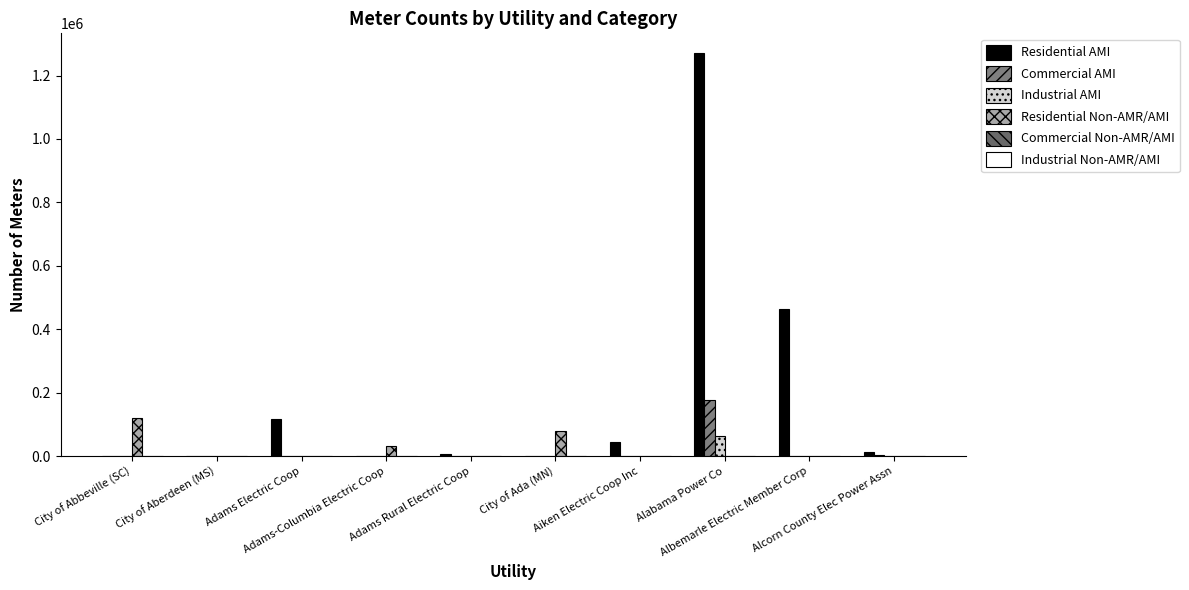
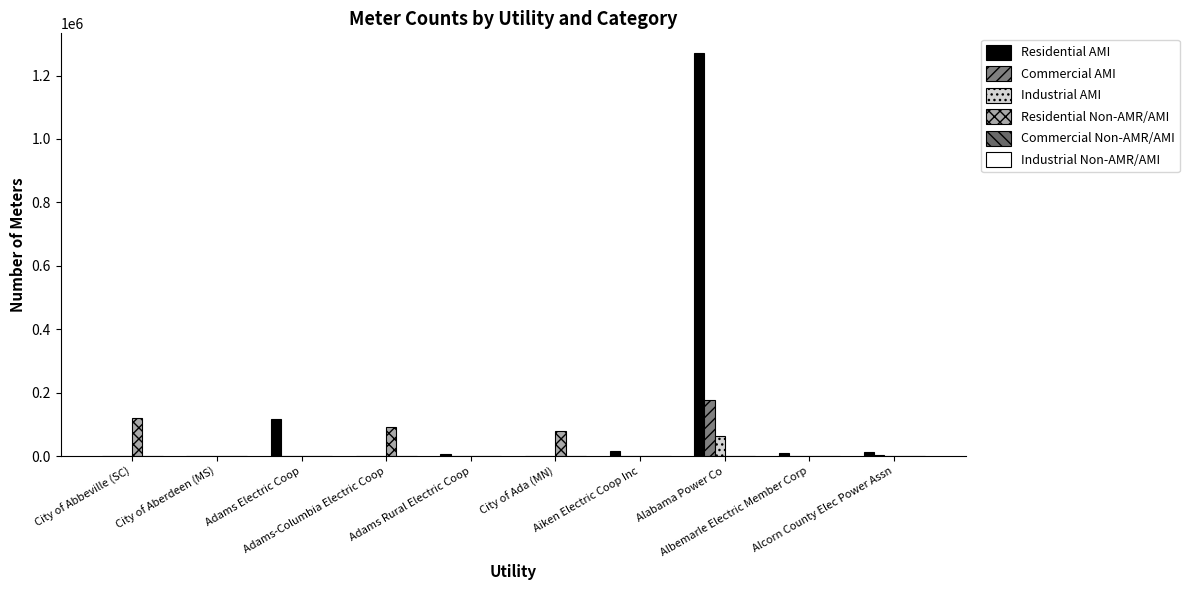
  {
    "Residential AMI": {
      "City of Abbeville (SC)": 0,
      "City of Aberdeen (MS)": 0,
      "Adams Electric Coop": 120000,
      "Adams-Columbia Electric Coop": 0,
      "City of Ada (MN)": 0,
-     "Aiken Electric Coop Inc": 50000,
+     "Aiken Electric Coop Inc": 20000,
      "Alabama Power Co": 1270000,
-     "Albemarle Electric Member Corp": 470000,
+     "Albemarle Electric Member Corp": 10000,
      "Alcorn County Elec Power Assn": 10000
    },
    "Industrial AMI": {
      "City of Abbeville (SC)": 0,
      "Adams Electric Coop": 0,
      "Adams-Columbia Electric Coop": 0,
      "Adams Rural Electric Coop": 0,
      "City of Ada (MN)": 0,
      "Alabama Power Co": 60000
    },
    "Residential Non-AMR/AMI": {
      "City of Abbeville (SC)": 120000,
      "Adams Electric Coop": 0,
-     "Adams-Columbia Electric Coop": 30000,
+     "Adams-Columbia Electric Coop": 90000,
      "Adams Rural Electric Coop": 0,
      "City of Ada (MN)": 80000,
      "Aiken Electric Coop Inc": 0,
      "Alabama Power Co": 0,
      "Albemarle Electric Member Corp": 0,
      "Alcorn County Elec Power Assn": 0
    },
    "Industrial Non-AMR/AMI": {
      "City of Abbeville (SC)": 0,
      "City of Aberdeen (MS)": 0,
      "Adams Electric Coop": 0,
      "Adams Rural Electric Coop": 0,
      "Aiken Electric Coop Inc": 0,
      "Alabama Power Co": 0,
      "Albemarle Electric Member Corp": 0,
      "Alcorn County Elec Power Assn": 0
    }
  }
